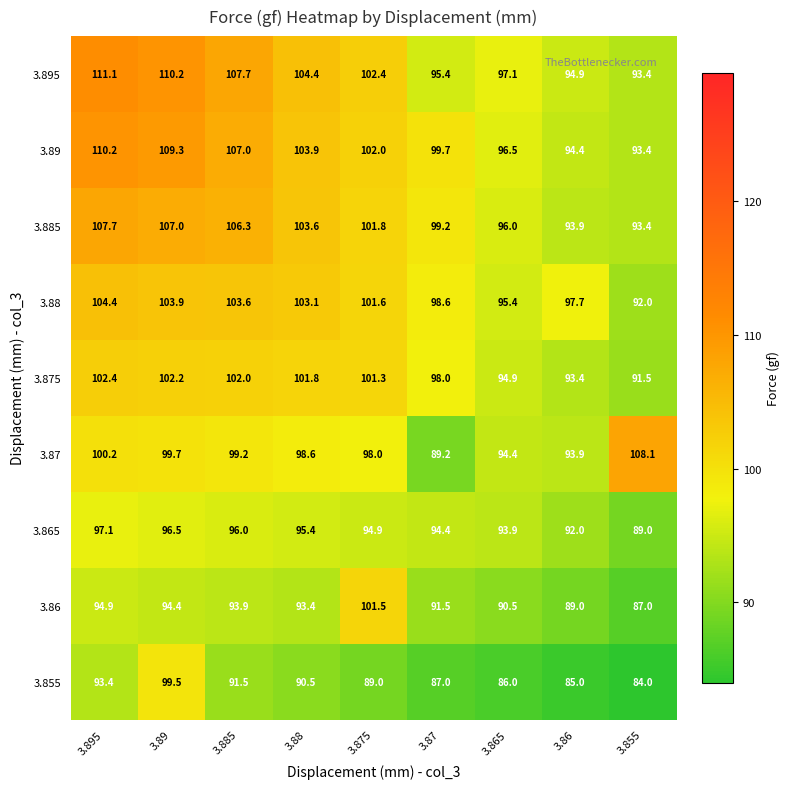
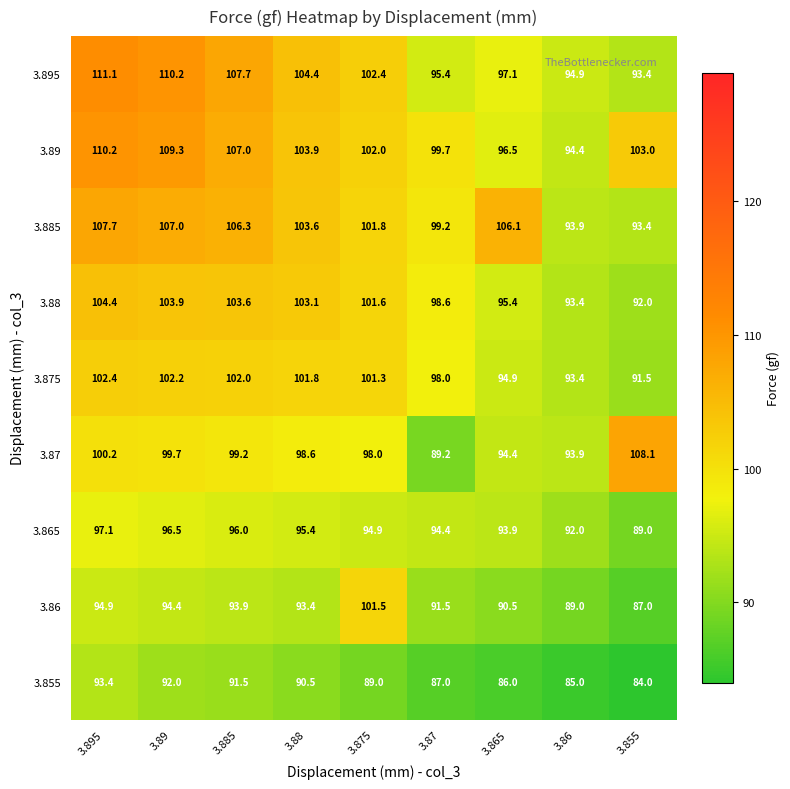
  {
    "3.895": {
      "3.895": 111.1,
      "3.89": 110.2,
      "3.885": 107.7,
      "3.88": 104.4,
      "3.875": 102.4,
      "3.87": 95.4,
      "3.865": 97.1,
      "3.855": 93.4
    },
    "3.89": {
      "3.895": 110.2,
      "3.89": 109.3,
      "3.885": 107.0,
      "3.88": 103.9,
      "3.875": 102.0,
      "3.87": 99.7,
      "3.865": 96.5,
      "3.86": 94.4,
-     "3.855": 93.4
+     "3.855": 103.0
    },
    "3.885": {
      "3.895": 107.7,
      "3.89": 107.0,
      "3.885": 106.3,
      "3.88": 103.6,
      "3.875": 101.8,
      "3.87": 99.2,
-     "3.865": 96.0,
+     "3.865": 106.1,
      "3.86": 93.9,
      "3.855": 93.4
    },
    "3.88": {
      "3.895": 104.4,
      "3.89": 103.9,
      "3.885": 103.6,
      "3.88": 103.1,
      "3.875": 101.6,
      "3.87": 98.6,
      "3.865": 95.4,
-     "3.86": 97.7,
+     "3.86": 93.4,
      "3.855": 92.0
    },
    "3.875": {
      "3.895": 102.4,
      "3.89": 102.2,
      "3.885": 102.0,
      "3.88": 101.8,
      "3.875": 101.3,
      "3.87": 98.0,
      "3.865": 94.9,
      "3.86": 93.4,
      "3.855": 91.5
    },
    "3.87": {
      "3.895": 100.2,
      "3.89": 99.7,
      "3.885": 99.2,
      "3.88": 98.6,
      "3.875": 98.0,
      "3.87": 89.2,
      "3.865": 94.4,
      "3.86": 93.9,
      "3.855": 108.1
    },
    "3.865": {
      "3.895": 97.1,
      "3.89": 96.5,
      "3.885": 96.0,
      "3.88": 95.4,
      "3.875": 94.9,
      "3.87": 94.4,
      "3.865": 93.9,
      "3.86": 92.0,
      "3.855": 89.0
    },
    "3.86": {
      "3.895": 94.9,
      "3.89": 94.4,
      "3.885": 93.9,
      "3.88": 93.4,
      "3.875": 101.5,
      "3.87": 91.5,
      "3.865": 90.5,
      "3.86": 89.0,
      "3.855": 87.0
    },
    "3.855": {
      "3.895": 93.4,
-     "3.89": 99.5,
+     "3.89": 92.0,
      "3.885": 91.5,
      "3.88": 90.5,
      "3.875": 89.0,
      "3.87": 87.0,
      "3.865": 86.0,
      "3.86": 85.0,
      "3.855": 84.0
    }
  }
